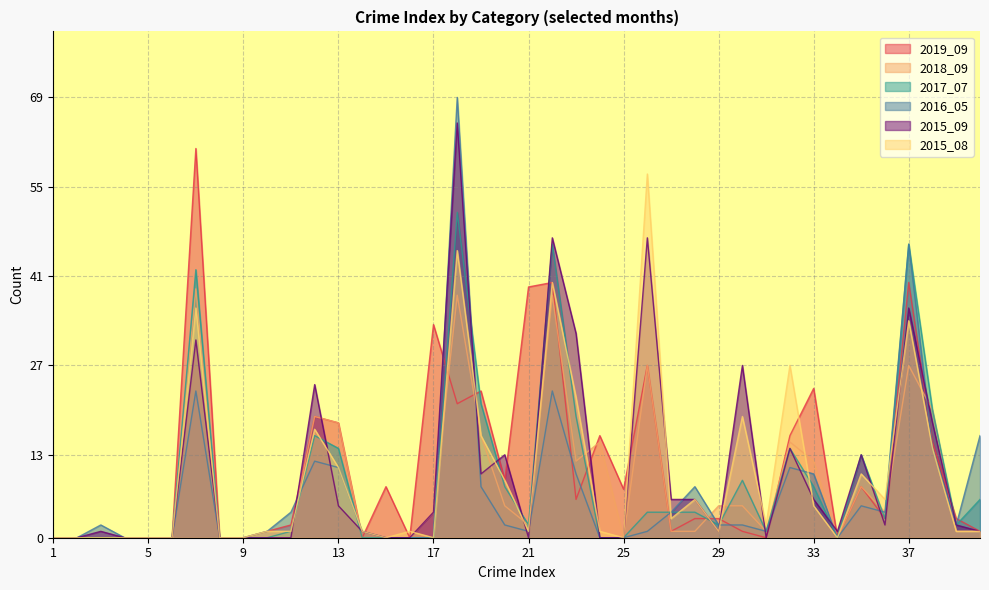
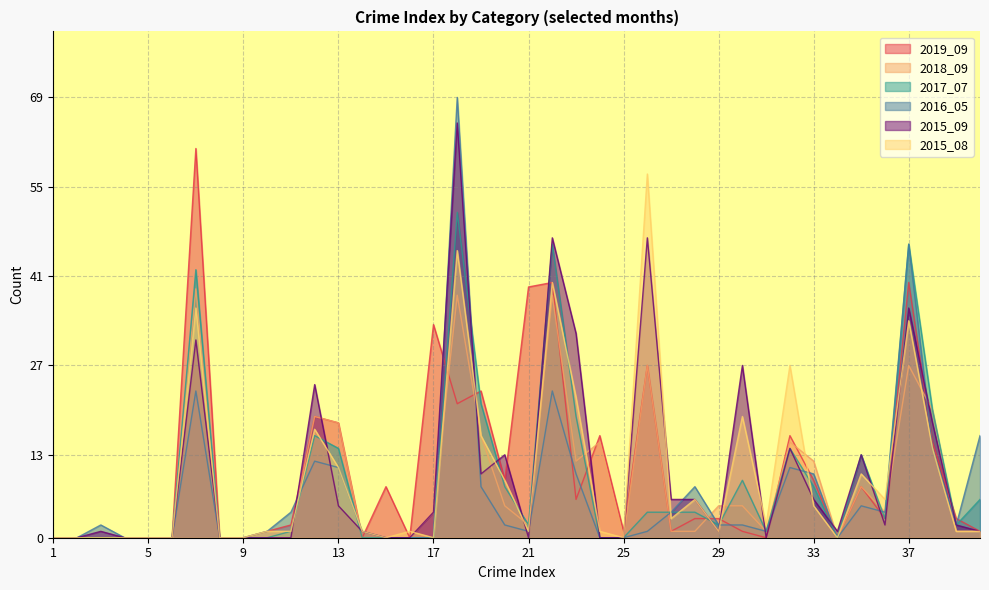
  {
    "2019_09": {
      "17": 33,
      "21": 39,
-     "25": 8,
+     "25": 1,
      "29": 3,
-     "33": 23,
+     "33": 9,
      "37": 40
    },
    "2015_09": {
      "13": 5,
      "21": 0,
      "33": 6,
      "37": 36
    }
  }
